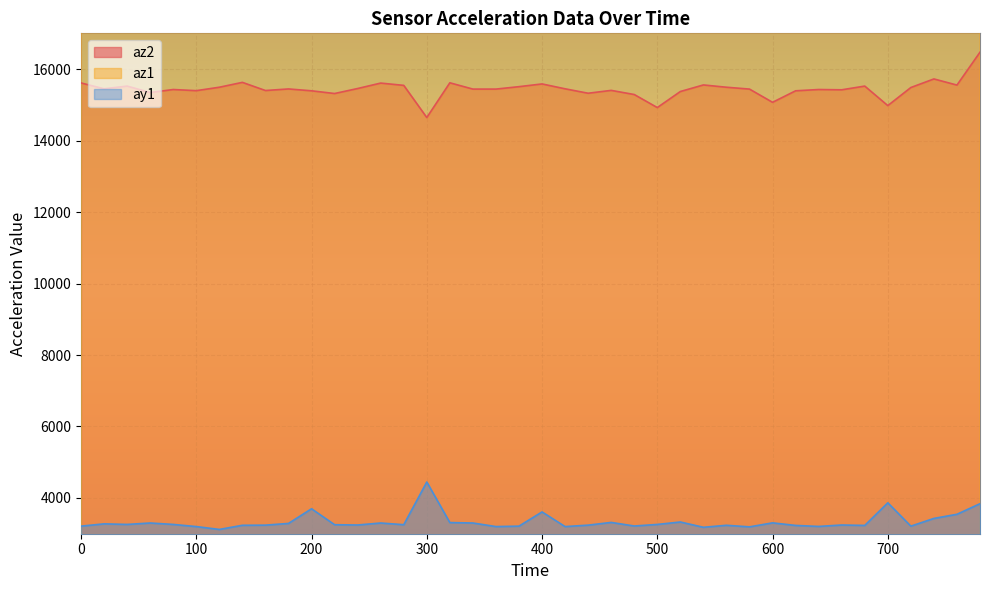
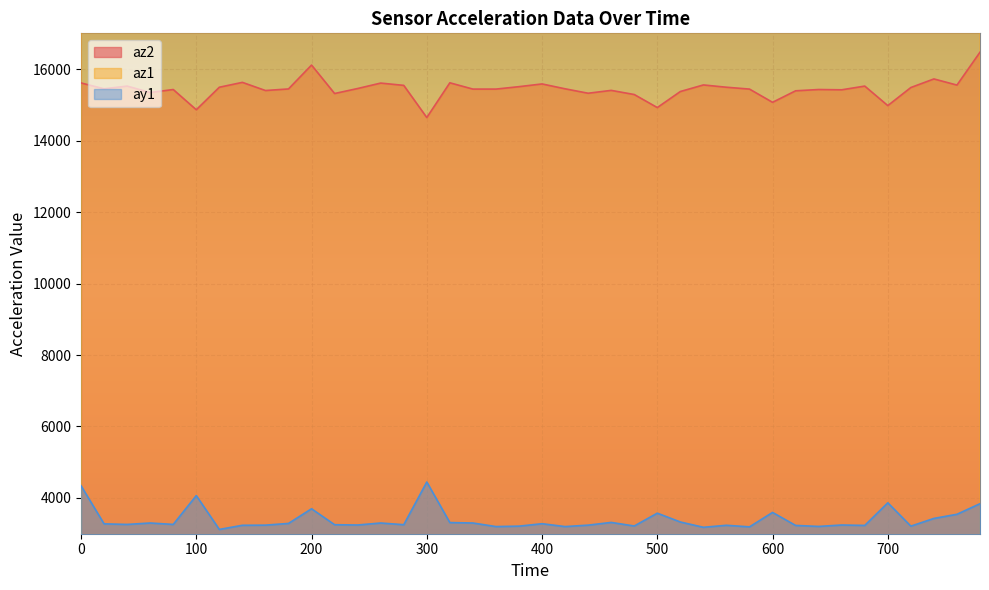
  {
    "az2": {
      "0": 15600,
-     "100": 15400,
-     "200": 15400,
+     "100": 14900,
+     "200": 16100,
      "300": 14600,
      "400": 15600,
      "500": 14900,
      "600": 15100,
      "700": 15000
    },
    "ay1": {
-     "0": 3200,
-     "100": 3200,
+     "0": 4300,
+     "100": 4100,
      "200": 3700,
      "300": 4400,
-     "400": 3600,
-     "500": 3300,
-     "600": 3300,
+     "400": 3300,
+     "500": 3600,
+     "600": 3600,
      "700": 3900
    }
  }
